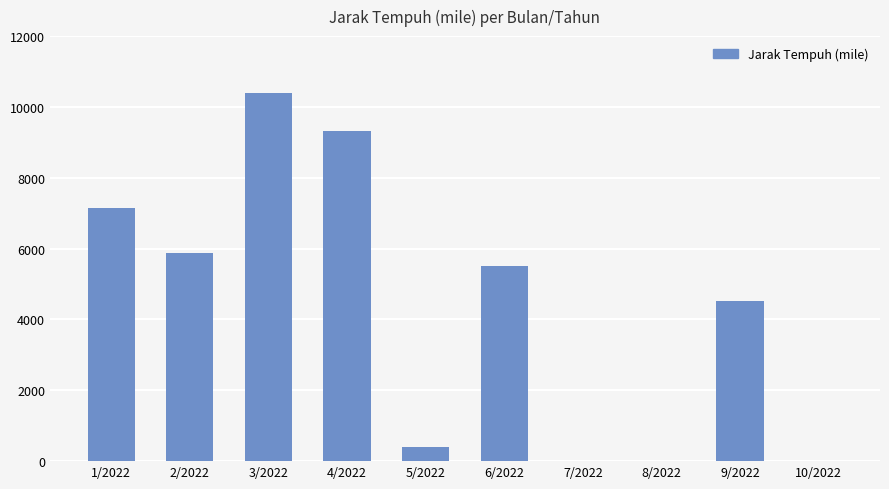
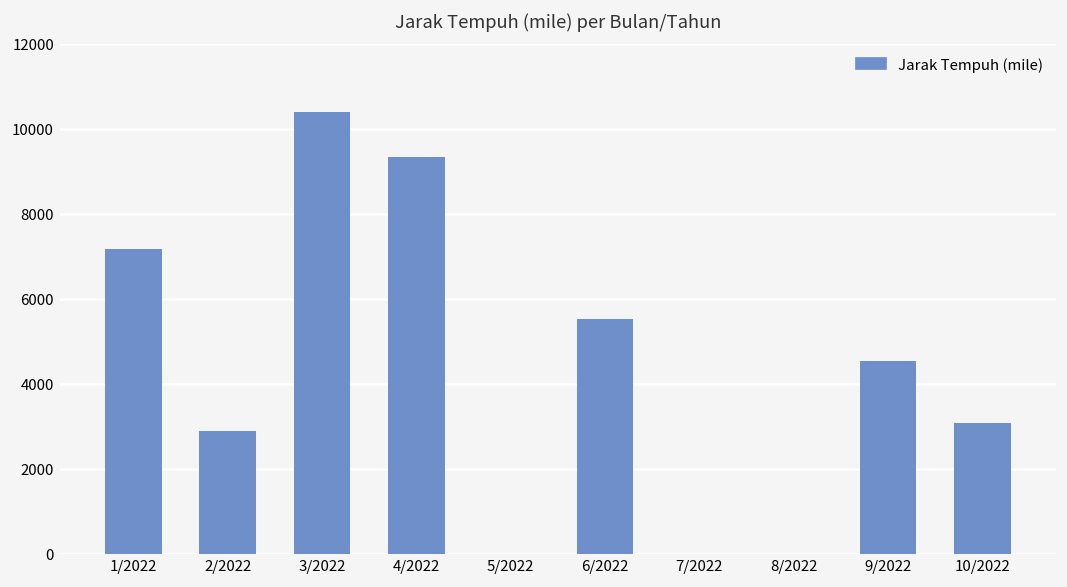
  {
    "1/2022": 7200,
-   "2/2022": 5900,
+   "2/2022": 2900,
    "3/2022": 10400,
    "4/2022": 9300,
-   "5/2022": 400,
+   "5/2022": 0,
    "6/2022": 5500,
    "7/2022": 0,
    "8/2022": 0,
    "9/2022": 4500,
-   "10/2022": 0
+   "10/2022": 3100
  }
